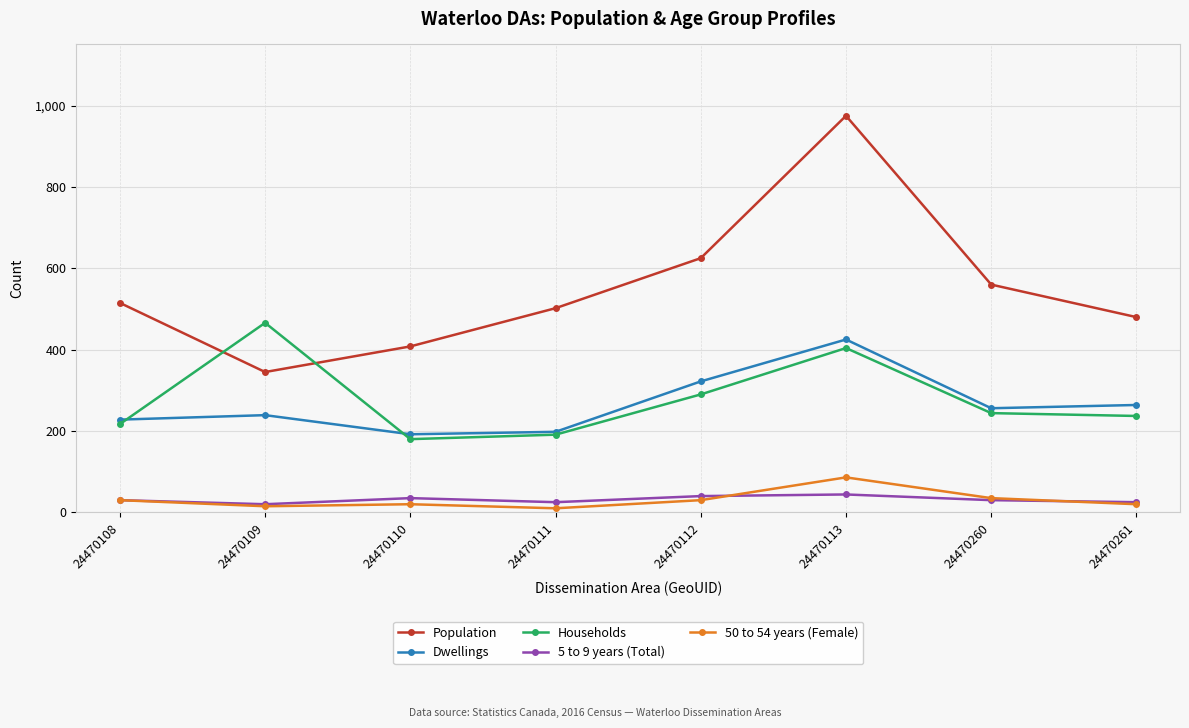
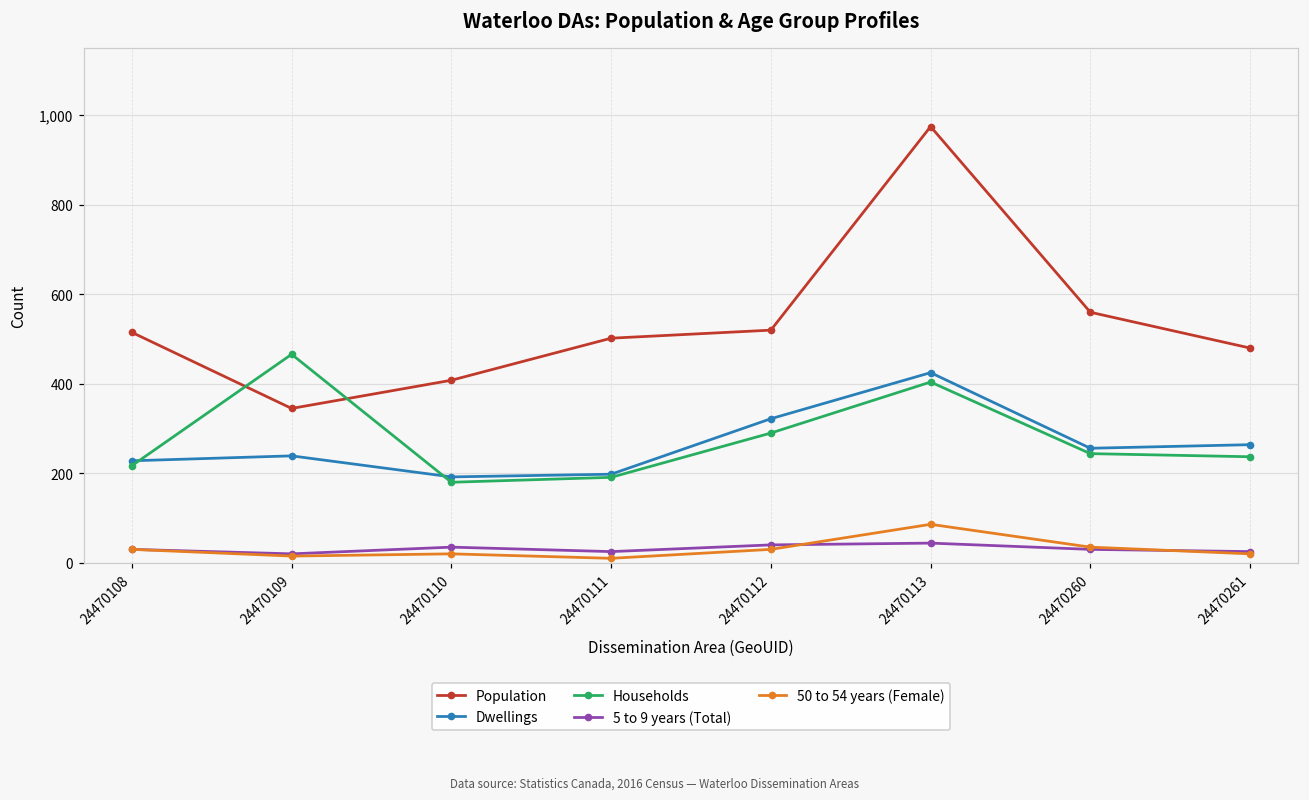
  {
    "Population": {
      "24470108": 520,
      "24470109": 350,
      "24470110": 410,
      "24470111": 500,
-     "24470112": 630,
+     "24470112": 520,
      "24470113": 980,
      "24470260": 560,
      "24470261": 480
    },
    "Dwellings": {
      "24470108": 230,
      "24470109": 240,
      "24470110": 190,
      "24470111": 200,
      "24470112": 320,
      "24470113": 430,
      "24470260": 260,
      "24470261": 260
    },
    "Households": {
      "24470108": 220,
      "24470109": 470,
      "24470110": 180,
      "24470111": 190,
      "24470112": 290,
      "24470113": 400,
      "24470260": 240,
      "24470261": 240
    },
    "5 to 9 years (Total)": {
      "24470110": 40,
      "24470111": 30,
      "24470112": 40,
      "24470113": 40
    },
    "50 to 54 years (Female)": {
      "24470110": 20,
      "24470111": 10,
      "24470112": 30,
      "24470113": 90
    }
  }
